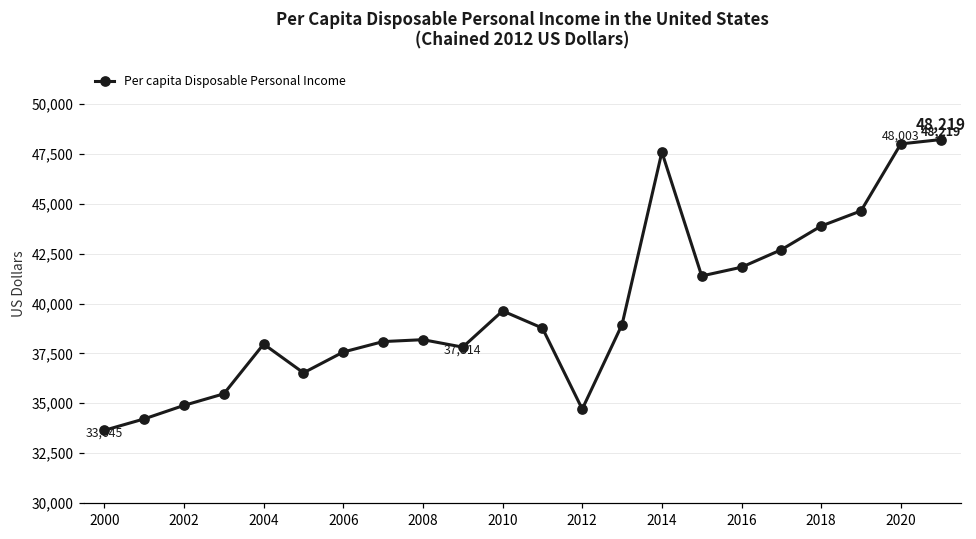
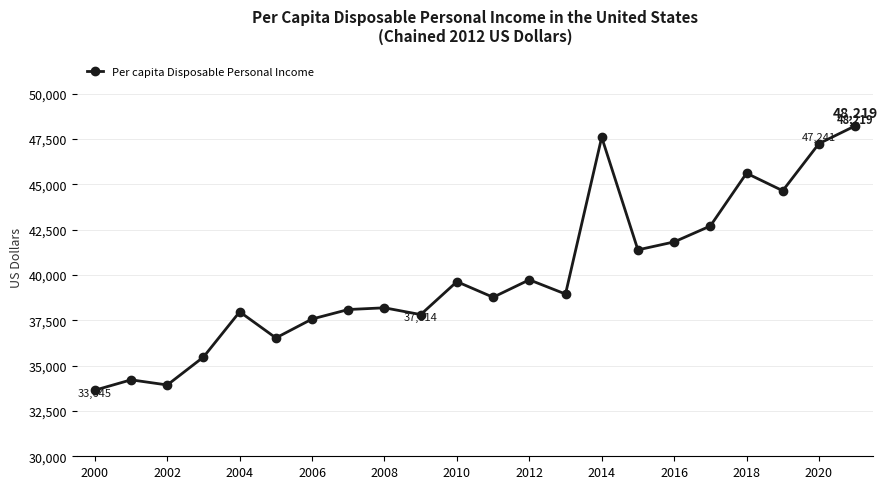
  {
    "2000": "33,645",
-   "2002": "34,900",
-   "2012": "34,700",
-   "2018": "43,900",
-   "2020": "48,003"
+   "2002": "33,900",
+   "2012": "39,700",
+   "2018": "45,600",
+   "2020": "47,241"
  }
